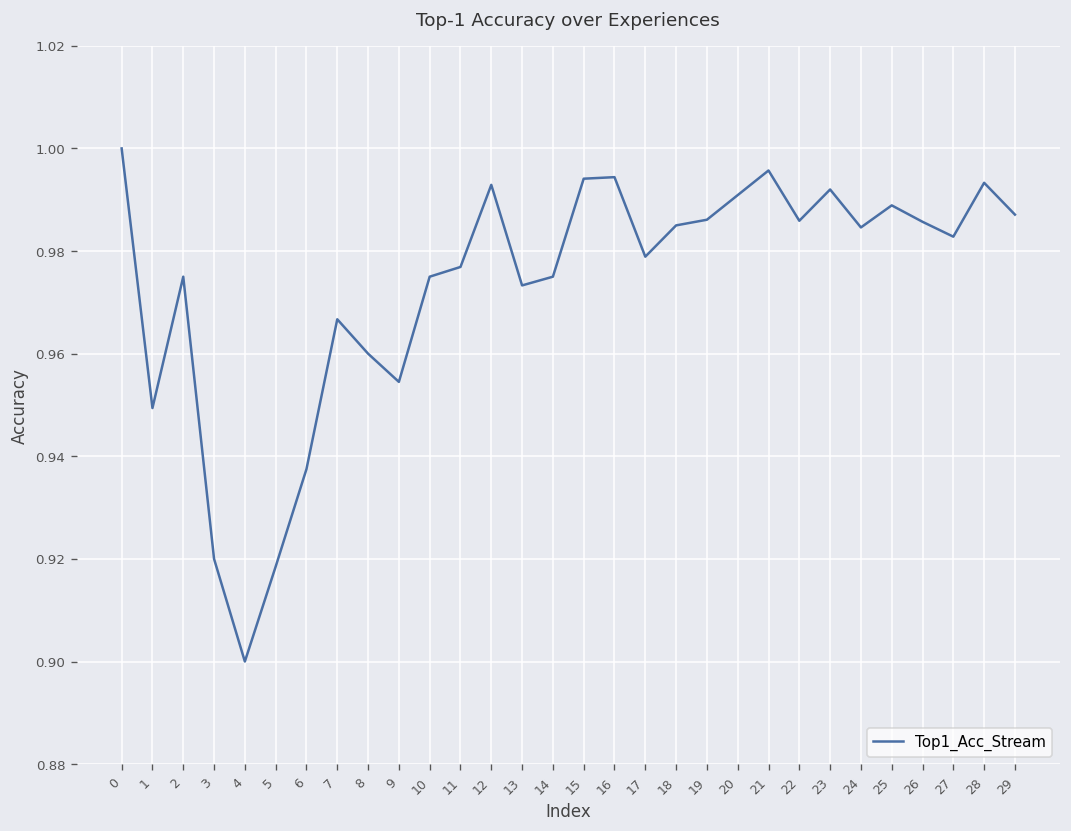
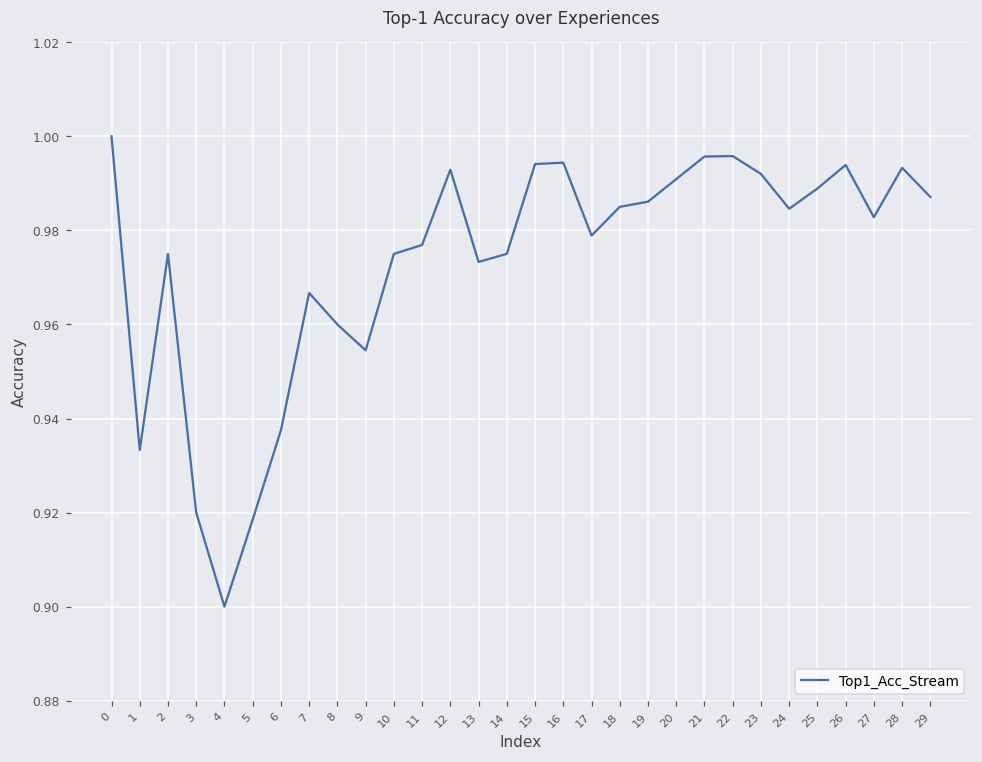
  {
    "0": 1.000,
-   "1": 0.949,
+   "1": 0.933,
    "2": 0.975,
    "3": 0.920,
    "4": 0.900,
    "5": 0.919,
    "6": 0.938,
    "7": 0.967,
    "8": 0.960,
    "9": 0.955,
    "10": 0.975,
    "11": 0.977,
    "12": 0.993,
    "13": 0.973,
    "14": 0.975,
    "15": 0.994,
    "16": 0.994,
    "17": 0.979,
    "18": 0.985,
    "19": 0.986,
    "20": 0.991,
    "21": 0.996,
-   "22": 0.986,
+   "22": 0.996,
    "23": 0.992,
    "24": 0.985,
    "25": 0.989,
-   "26": 0.986,
+   "26": 0.994,
    "27": 0.983,
    "28": 0.993,
    "29": 0.987
  }
